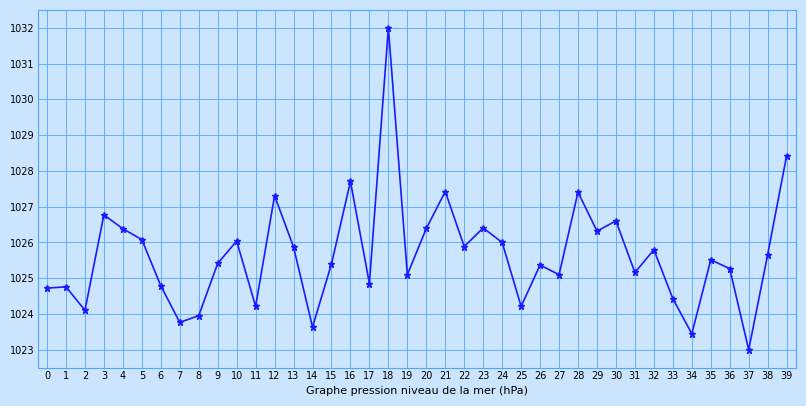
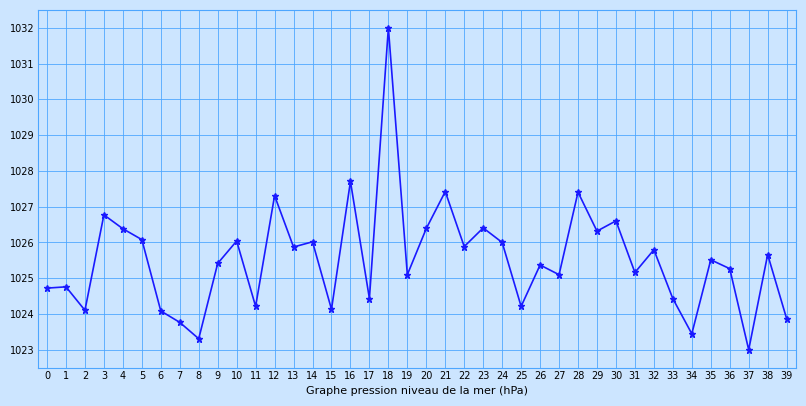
  {
    "0": 1024.7,
    "1": 1024.8,
    "2": 1024.1,
    "3": 1026.8,
    "4": 1026.4,
    "5": 1026.1,
-   "6": 1024.8,
+   "6": 1024.1,
    "7": 1023.8,
-   "8": 1024.0,
+   "8": 1023.3,
    "9": 1025.4,
    "10": 1026.0,
    "11": 1024.2,
    "12": 1027.3,
    "13": 1025.9,
-   "14": 1023.6,
-   "15": 1025.4,
+   "14": 1026.0,
+   "15": 1024.1,
    "16": 1027.7,
-   "17": 1024.9,
+   "17": 1024.4,
    "18": 1032.0,
    "19": 1025.1,
    "20": 1026.4,
    "21": 1027.4,
    "22": 1025.9,
    "23": 1026.4,
    "24": 1026.0,
    "25": 1024.2,
    "26": 1025.4,
    "27": 1025.1,
    "28": 1027.4,
    "29": 1026.3,
    "30": 1026.6,
    "31": 1025.2,
    "32": 1025.8,
    "33": 1024.4,
    "34": 1023.4,
    "35": 1025.5,
    "36": 1025.3,
    "37": 1023.0,
    "38": 1025.7,
-   "39": 1028.4
+   "39": 1023.9
  }
